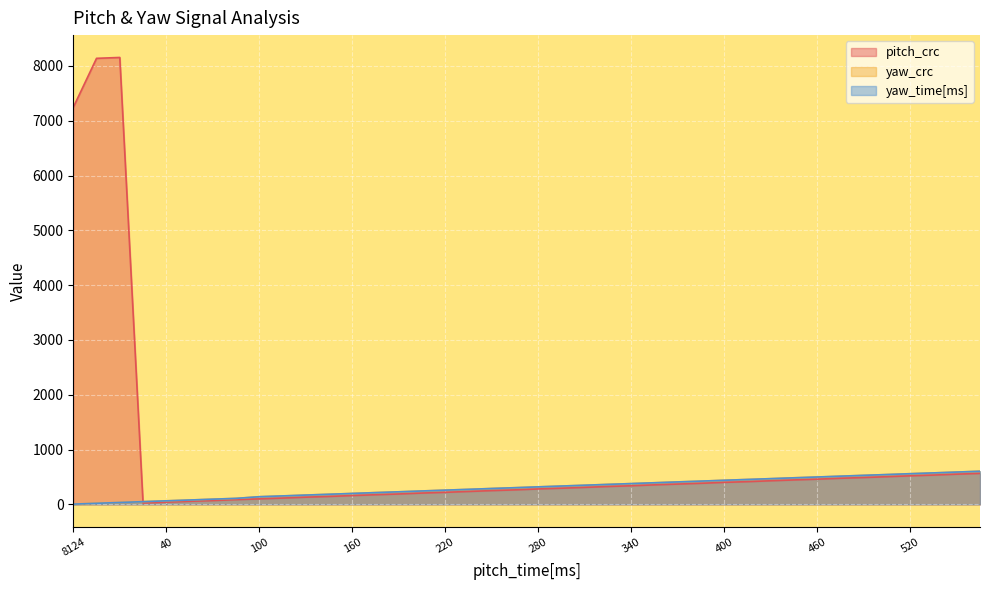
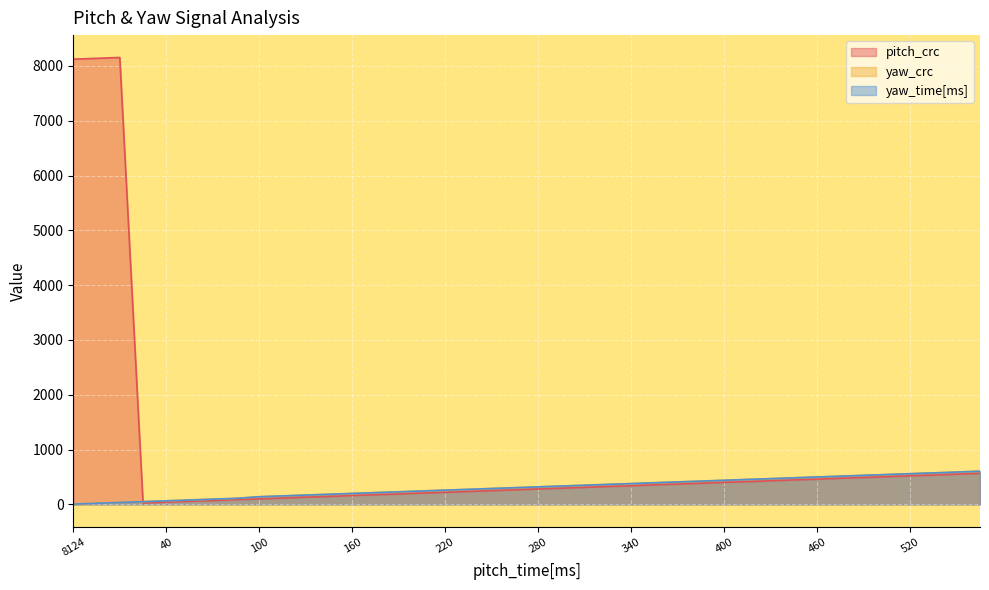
  {
    "pitch_crc": {
-     "8124": 7200
+     "8124": 8100
    }
  }
